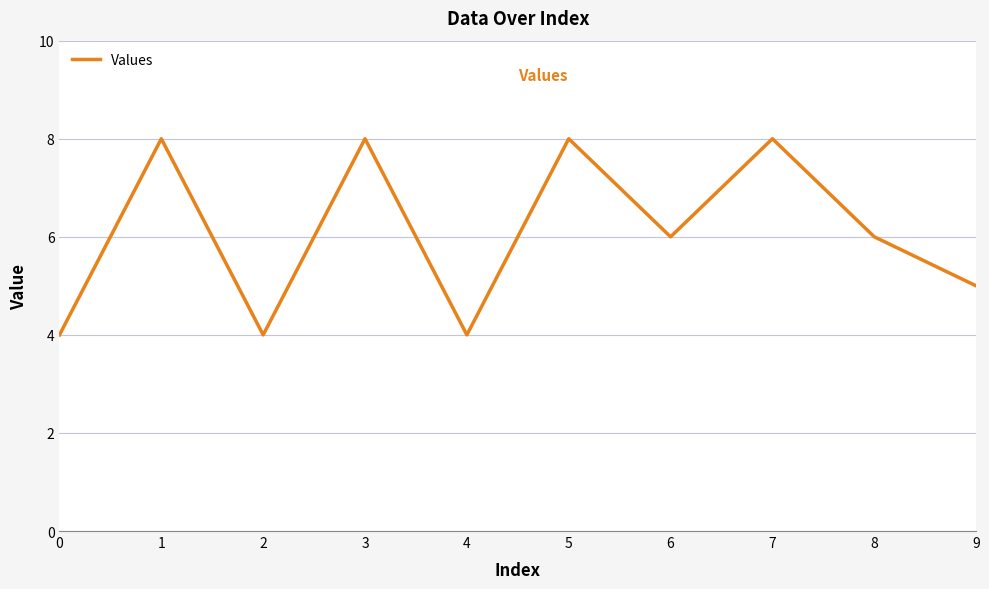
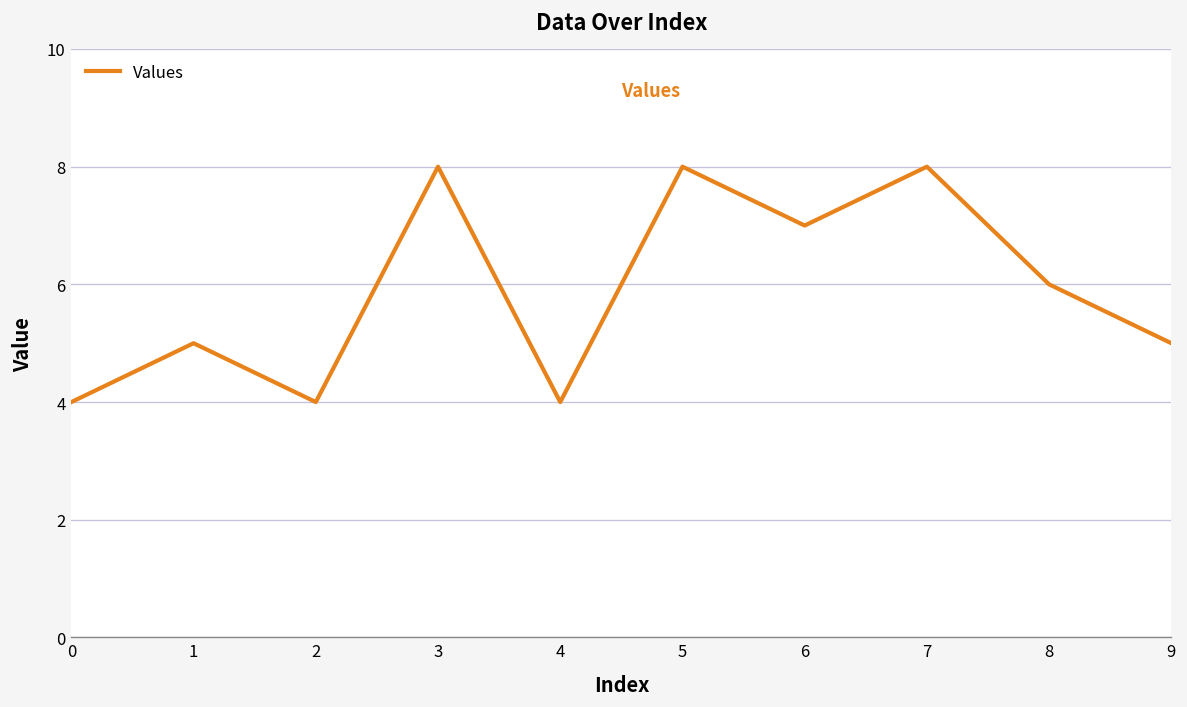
  {
    "0": 4,
-   "1": 8,
+   "1": 5,
    "2": 4,
    "3": 8,
    "4": 4,
    "5": 8,
-   "6": 6,
+   "6": 7,
    "7": 8,
    "8": 6,
    "9": 5
  }
